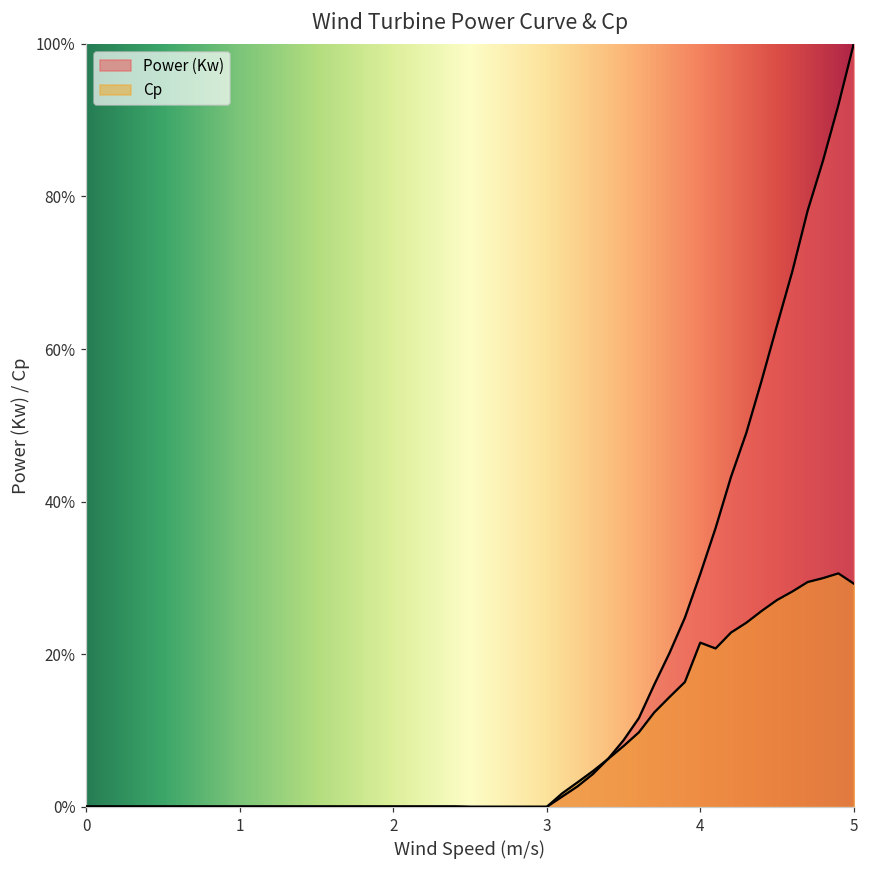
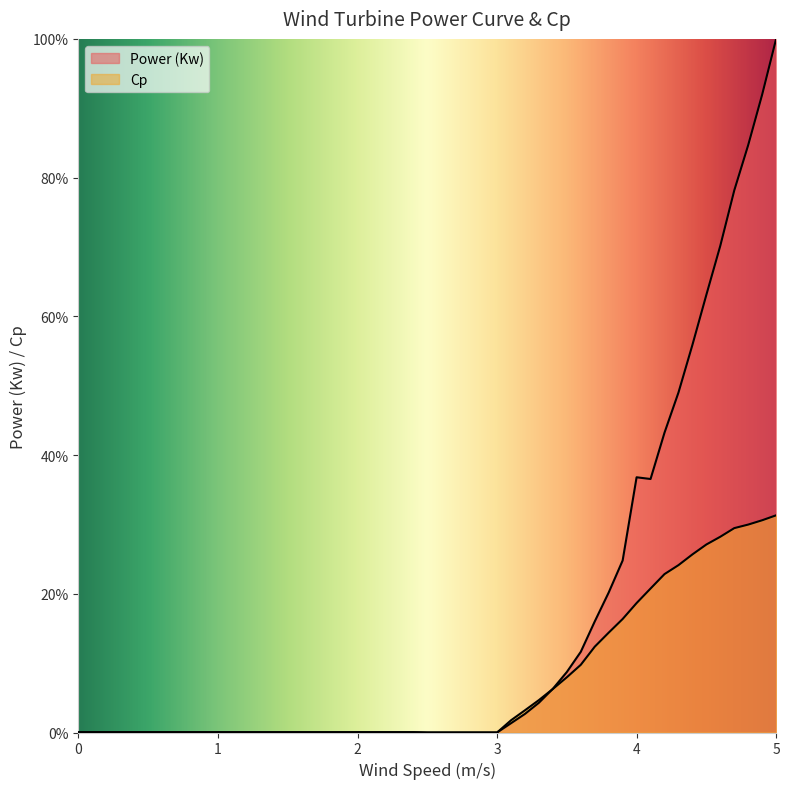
  {
    "Power (Kw)": {
-     "4": "31%",
+     "4": "37%",
      "5": "100%"
    },
    "Cp": {
-     "4": "22%",
-     "5": "29%"
+     "4": "19%",
+     "5": "31%"
    }
  }
